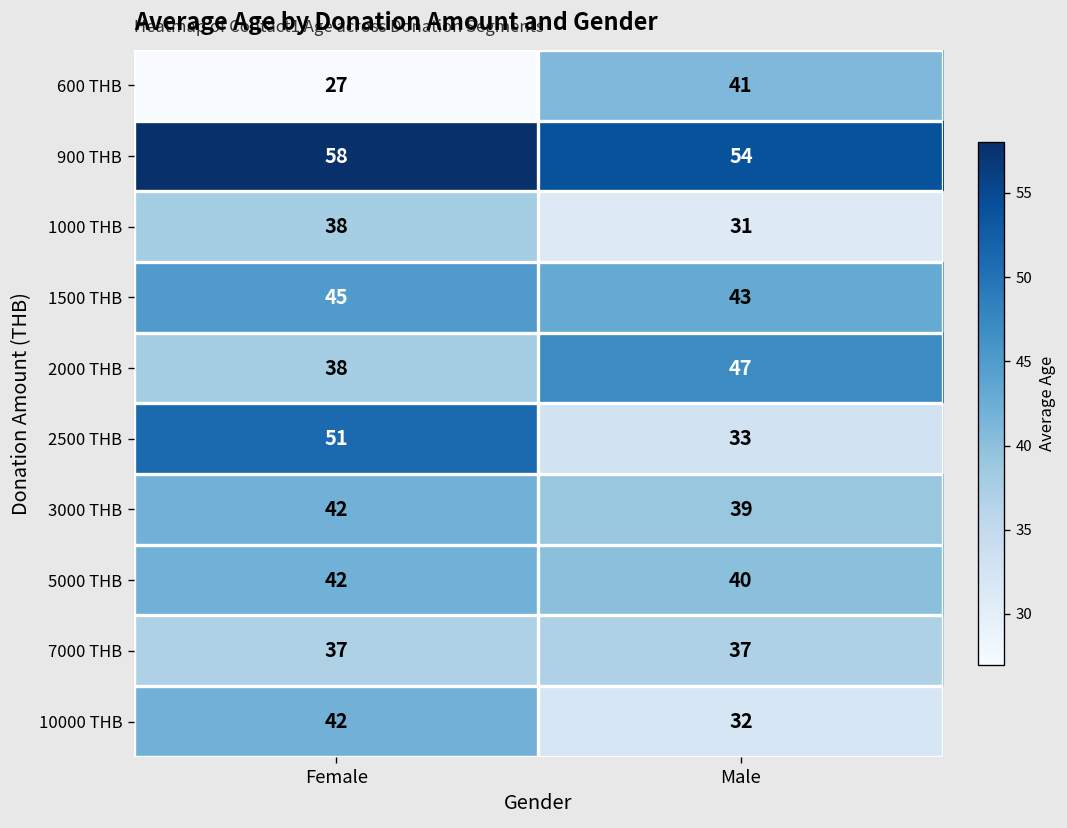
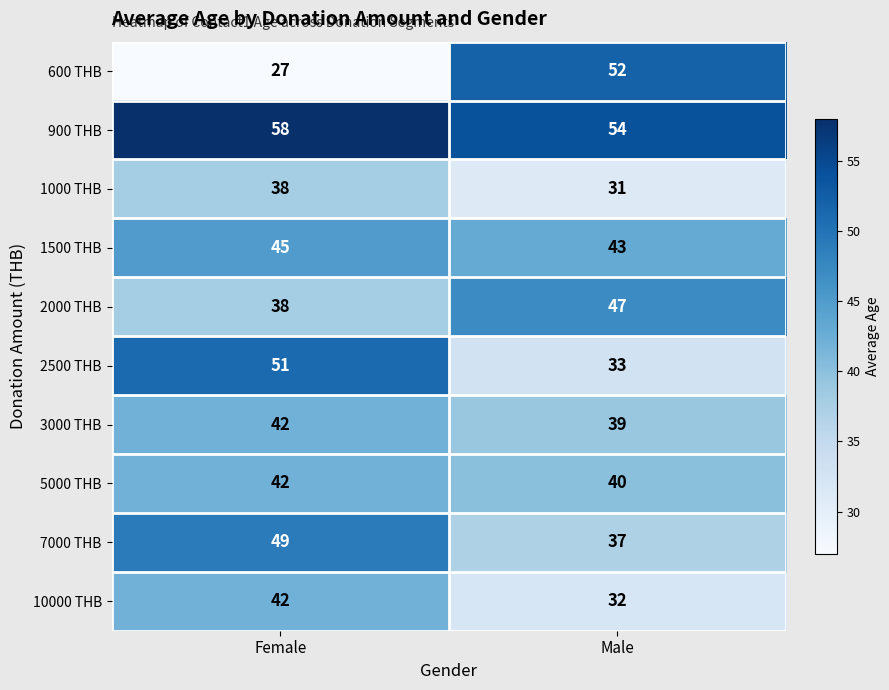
  {
    "600 THB": {
      "Female": 27,
-     "Male": 41
+     "Male": 52
    },
    "900 THB": {
      "Female": 58,
      "Male": 54
    },
    "1000 THB": {
      "Female": 38,
      "Male": 31
    },
    "1500 THB": {
      "Female": 45,
      "Male": 43
    },
    "2000 THB": {
      "Female": 38,
      "Male": 47
    },
    "2500 THB": {
      "Female": 51,
      "Male": 33
    },
    "3000 THB": {
      "Female": 42,
      "Male": 39
    },
    "5000 THB": {
      "Female": 42,
      "Male": 40
    },
    "7000 THB": {
-     "Female": 37,
+     "Female": 49,
      "Male": 37
    },
    "10000 THB": {
      "Female": 42,
      "Male": 32
    }
  }
